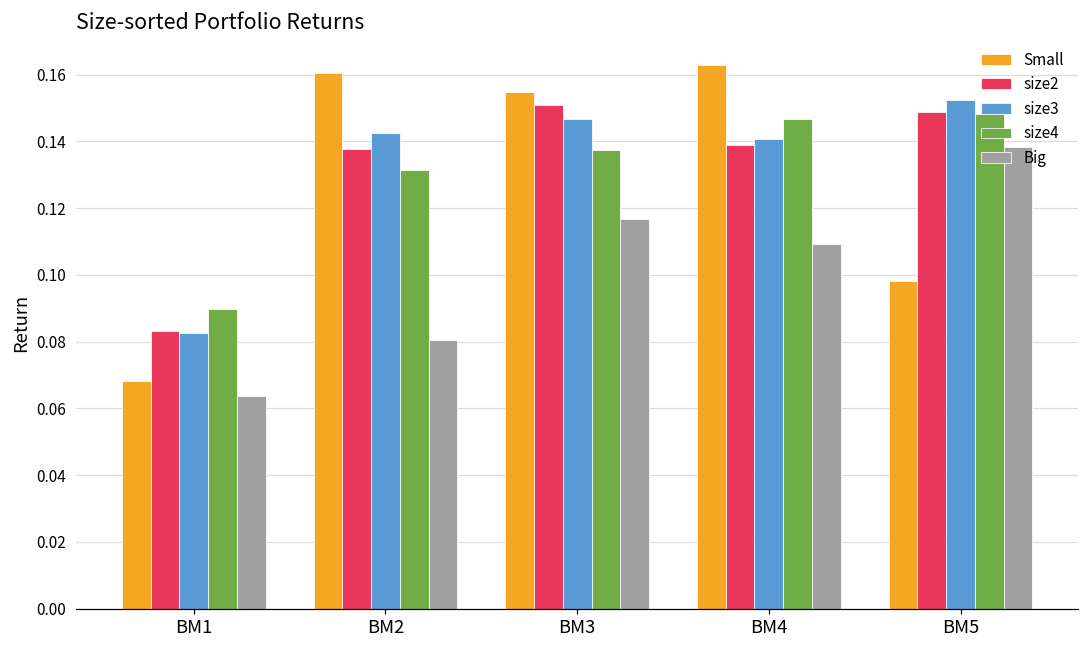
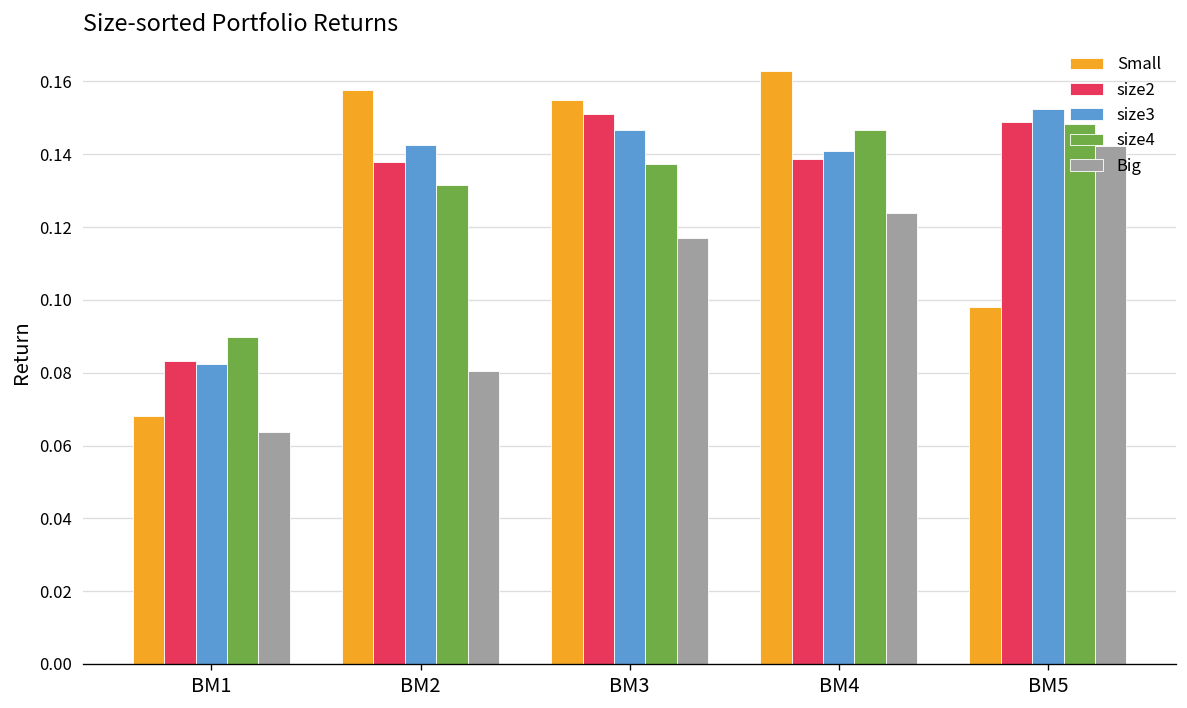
  {
    "Small": {
      "BM1": 0.068,
-     "BM2": 0.161,
+     "BM2": 0.158,
      "BM3": 0.155,
      "BM4": 0.163,
      "BM5": 0.098
    },
    "size2": {
      "BM1": 0.083,
      "BM2": 0.138,
      "BM3": 0.151,
      "BM4": 0.139,
      "BM5": 0.149
    },
    "size3": {
      "BM1": 0.082,
      "BM2": 0.142,
      "BM3": 0.147,
      "BM4": 0.141,
      "BM5": 0.153
    },
    "size4": {
      "BM1": 0.090,
      "BM2": 0.131,
      "BM3": 0.137,
      "BM4": 0.147,
      "BM5": 0.148
    },
    "Big": {
      "BM1": 0.064,
      "BM2": 0.080,
      "BM3": 0.117,
-     "BM4": 0.109,
-     "BM5": 0.138
+     "BM4": 0.124,
+     "BM5": 0.142
    }
  }
